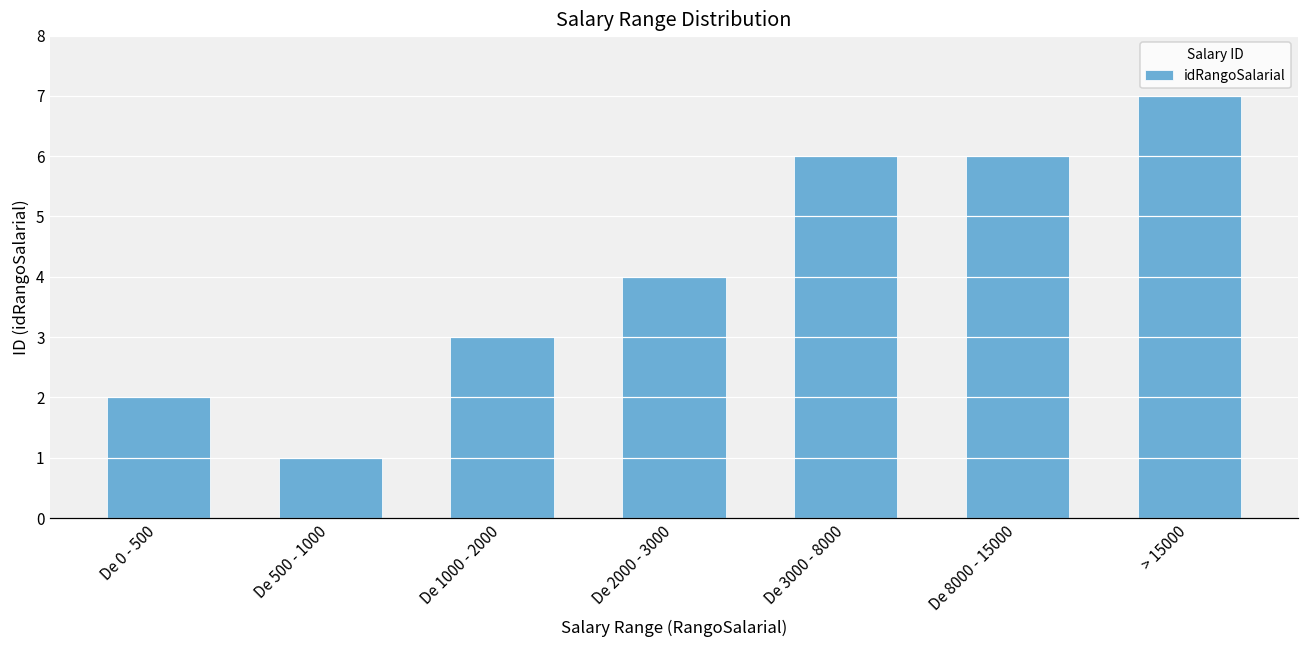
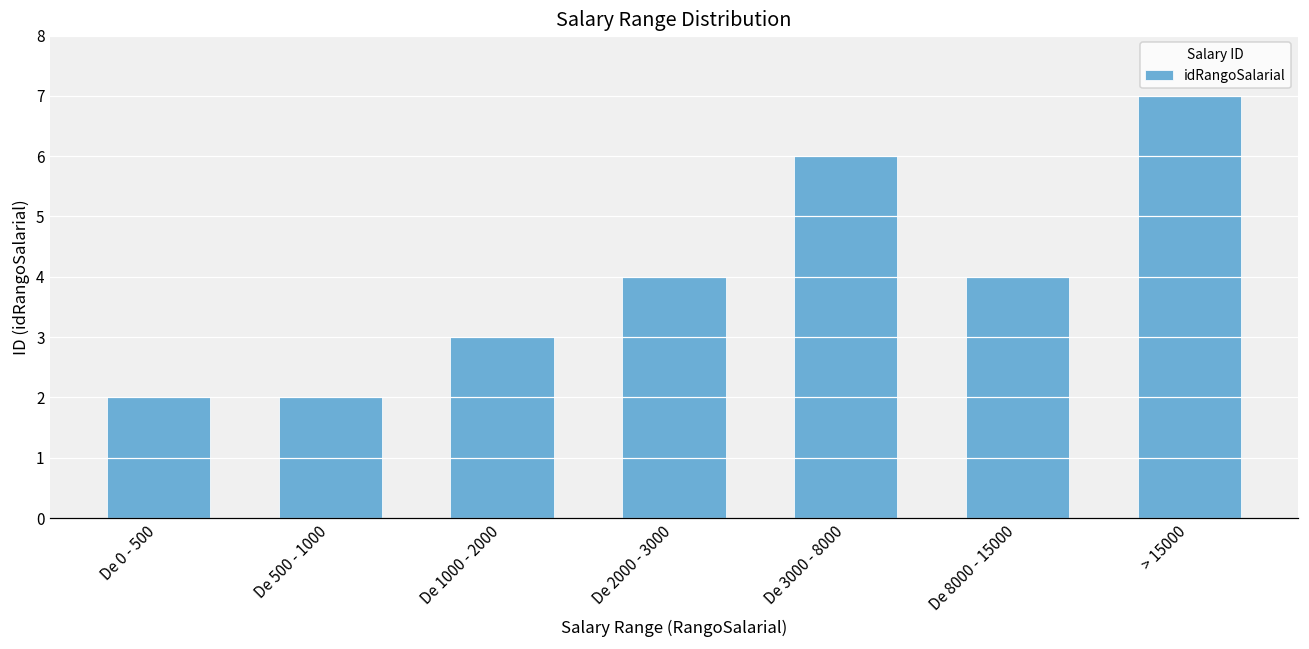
  {
    "De 0 - 500": 2,
-   "De 500 - 1000": 1,
+   "De 500 - 1000": 2,
    "De 1000 - 2000": 3,
    "De 2000 - 3000": 4,
    "De 3000 - 8000": 6,
-   "De 8000 - 15000": 6,
+   "De 8000 - 15000": 4,
    "> 15000": 7
  }
